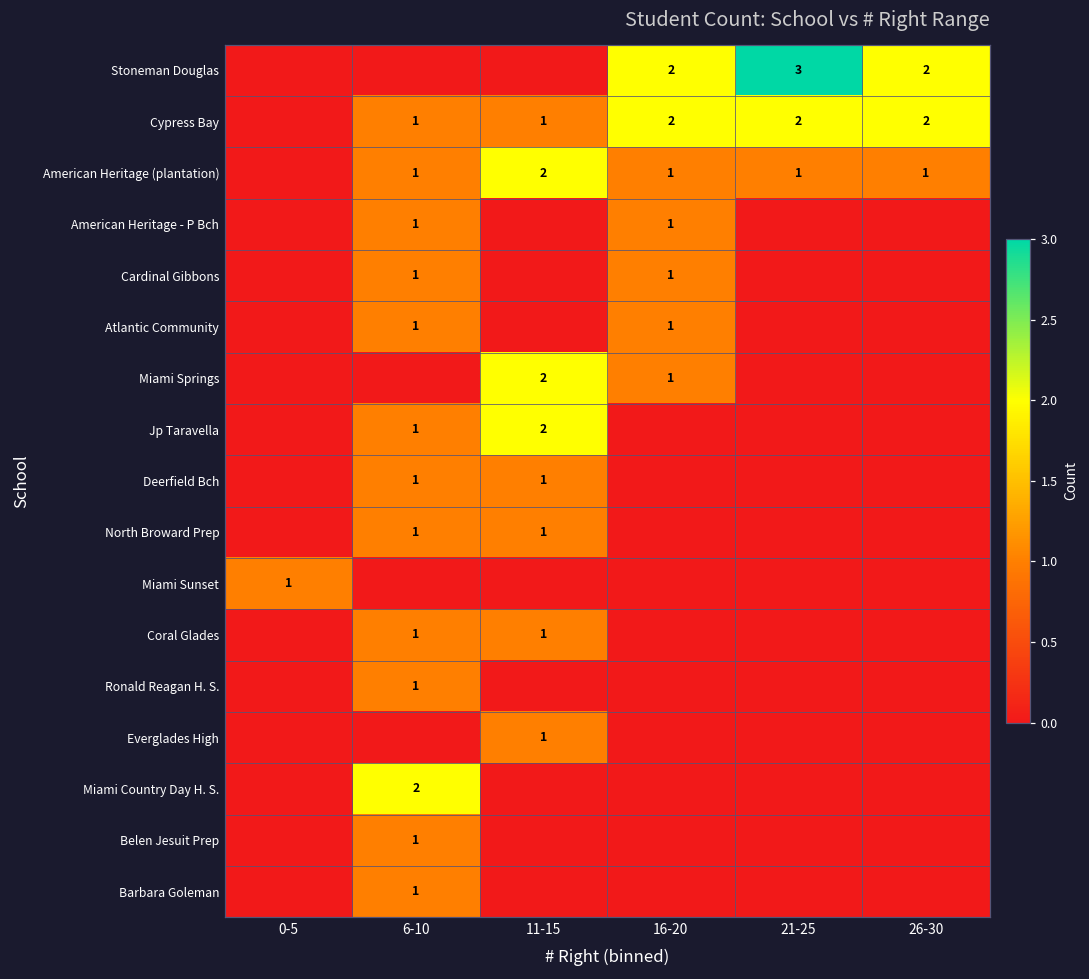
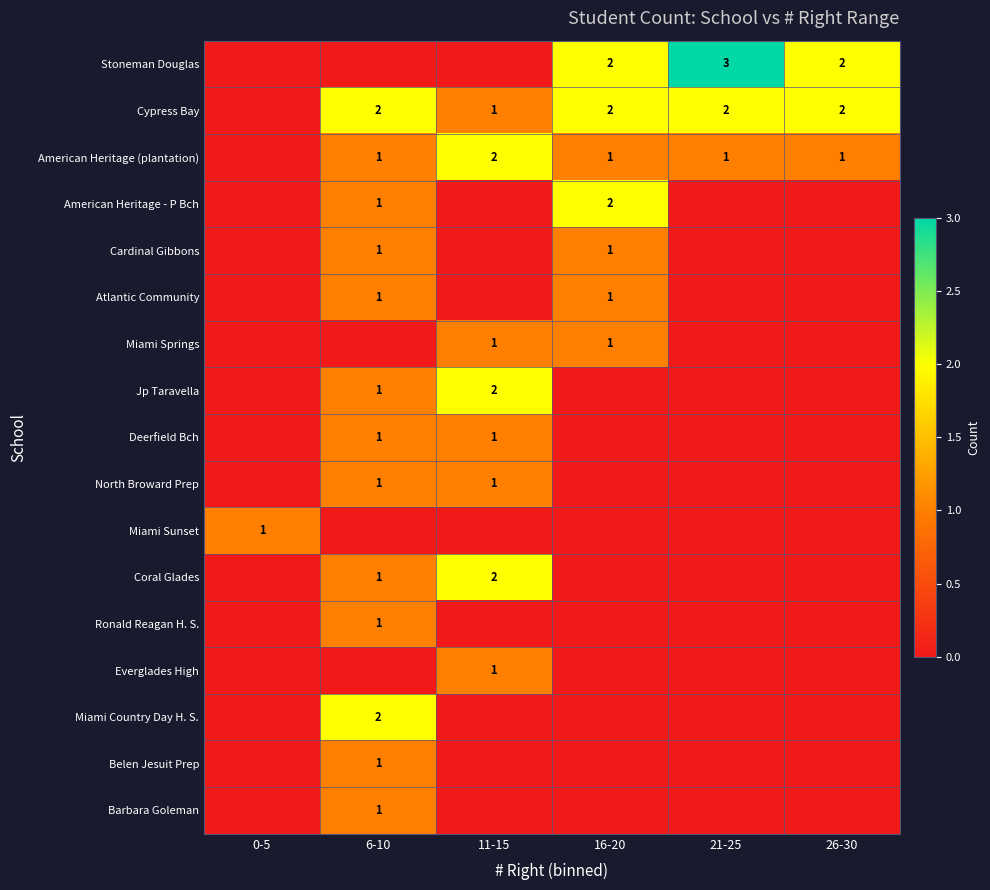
  {
    "Stoneman Douglas": {
      "16-20": 2,
      "21-25": 3,
      "26-30": 2
    },
    "Cypress Bay": {
-     "6-10": 1,
+     "6-10": 2,
      "11-15": 1,
      "16-20": 2,
      "21-25": 2,
      "26-30": 2
    },
    "American Heritage (plantation)": {
      "6-10": 1,
      "11-15": 2,
      "16-20": 1,
      "21-25": 1,
      "26-30": 1
    },
    "American Heritage - P Bch": {
      "6-10": 1,
-     "16-20": 1
+     "16-20": 2
    },
    "Cardinal Gibbons": {
      "6-10": 1,
      "16-20": 1
    },
    "Atlantic Community": {
      "6-10": 1,
      "16-20": 1
    },
    "Miami Springs": {
-     "11-15": 2,
+     "11-15": 1,
      "16-20": 1
    },
    "Jp Taravella": {
      "6-10": 1,
      "11-15": 2
    },
    "Deerfield Bch": {
      "6-10": 1,
      "11-15": 1
    },
    "North Broward Prep": {
      "6-10": 1,
      "11-15": 1
    },
    "Miami Sunset": {
      "0-5": 1
    },
    "Coral Glades": {
      "6-10": 1,
-     "11-15": 1
+     "11-15": 2
    },
    "Ronald Reagan H. S.": {
      "6-10": 1
    },
    "Everglades High": {
      "11-15": 1
    },
    "Miami Country Day H. S.": {
      "6-10": 2
    },
    "Belen Jesuit Prep": {
      "6-10": 1
    },
    "Barbara Goleman": {
      "6-10": 1
    }
  }
